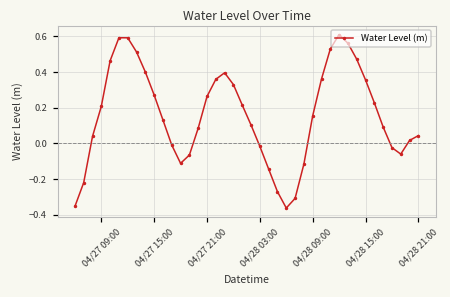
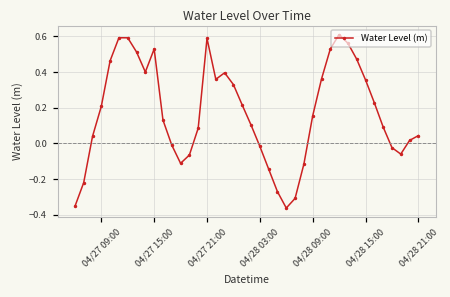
  {
    "04/27 09:00": 0.21,
-   "04/27 15:00": 0.27,
-   "04/27 21:00": 0.26,
+   "04/27 15:00": 0.53,
+   "04/27 21:00": 0.59,
    "04/28 03:00": -0.02,
    "04/28 09:00": 0.16,
    "04/28 15:00": 0.36,
    "04/28 21:00": 0.04
  }
